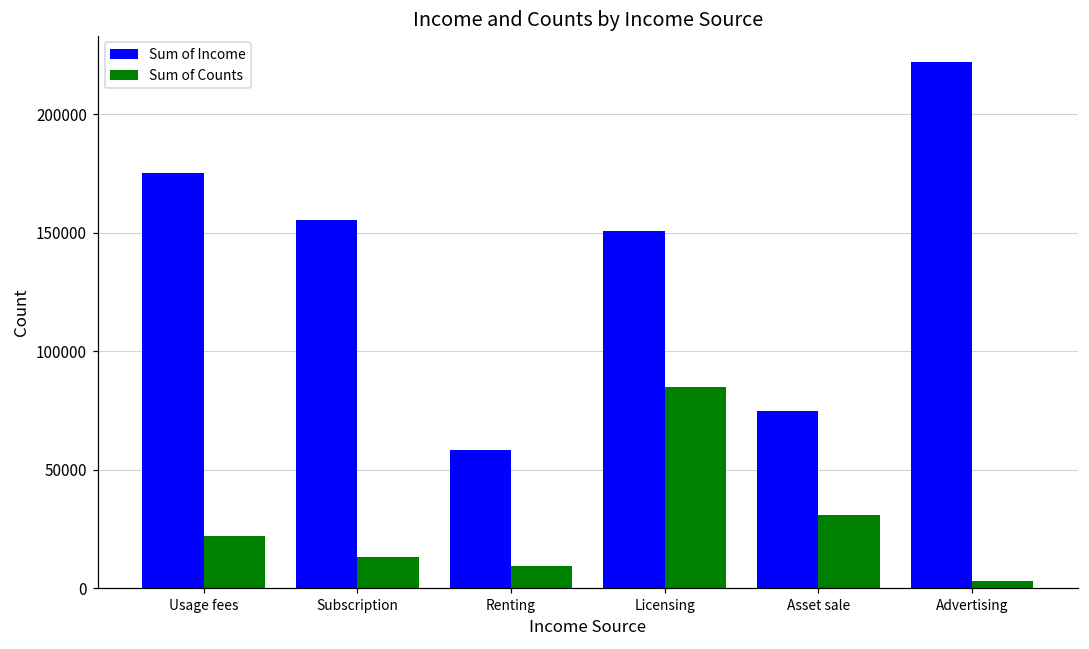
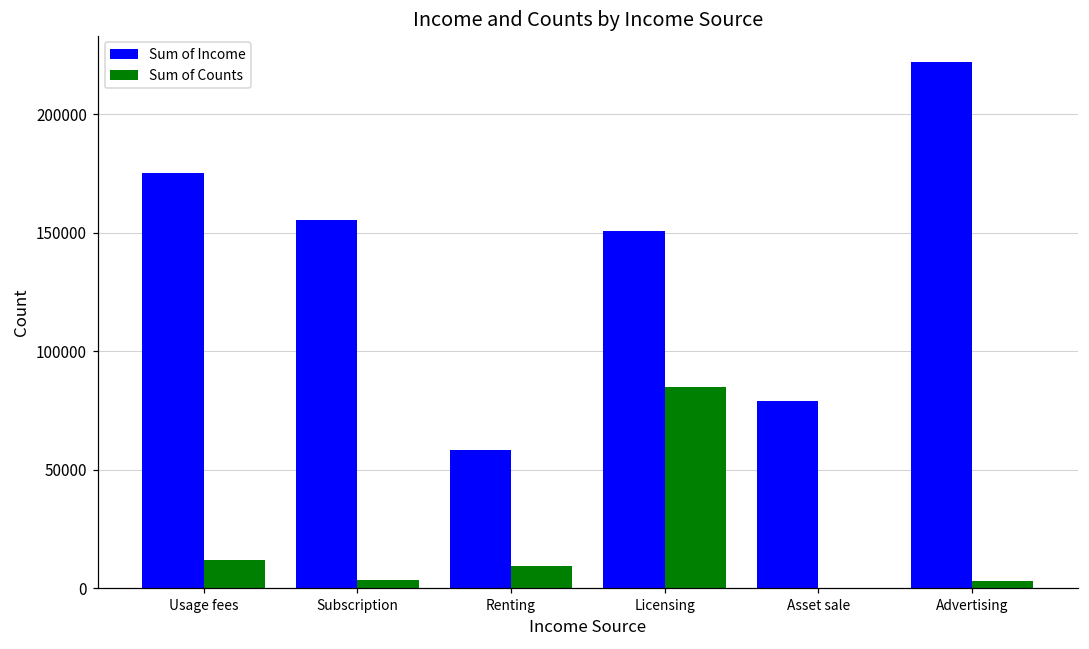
  {
    "Sum of Income": {
      "Usage fees": 175000,
      "Subscription": 155000,
      "Renting": 59000,
      "Licensing": 151000,
-     "Asset sale": 75000,
+     "Asset sale": 79000,
      "Advertising": 222000
    },
    "Sum of Counts": {
-     "Usage fees": 22000,
-     "Subscription": 13000,
+     "Usage fees": 12000,
+     "Subscription": 4000,
      "Renting": 9000,
      "Licensing": 85000,
-     "Asset sale": 31000,
+     "Asset sale": 0,
      "Advertising": 3000
    }
  }
